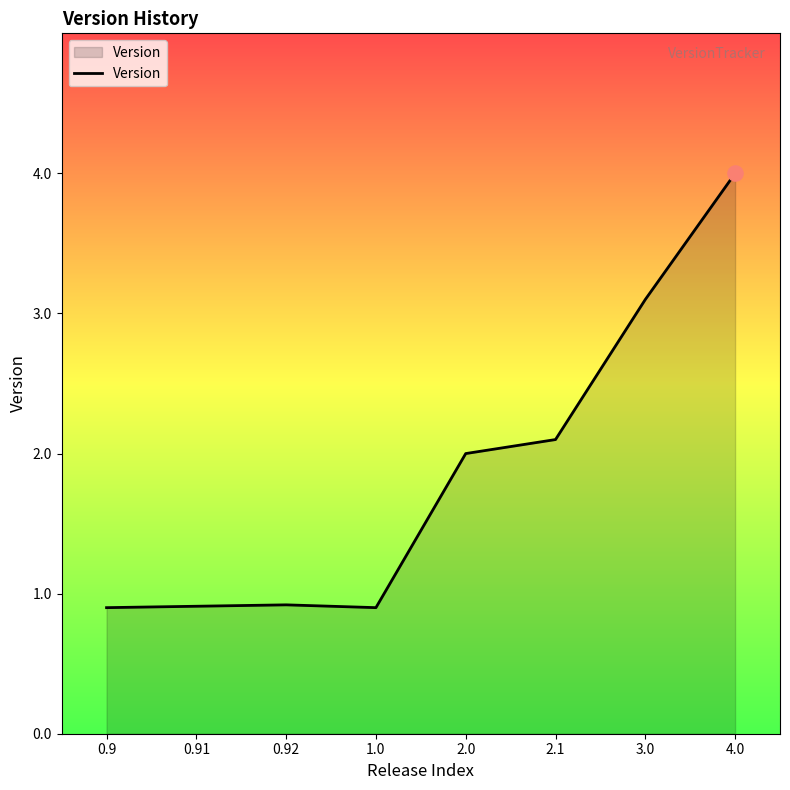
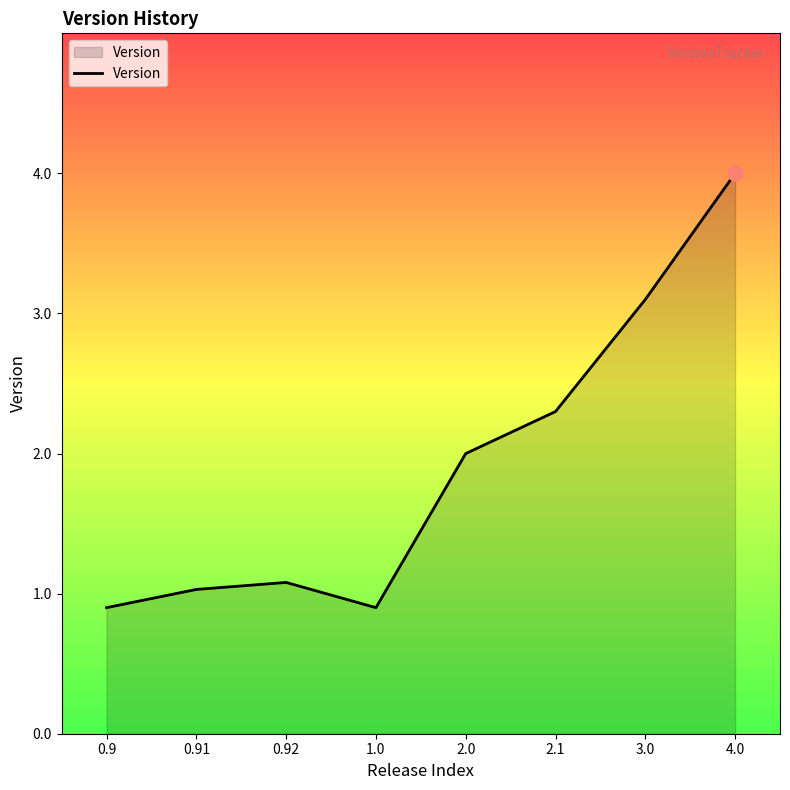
  {
    "Version": {
      "0.9": 0.90,
-     "0.91": 0.91,
-     "0.92": 0.92,
+     "0.91": 1.03,
+     "0.92": 1.08,
      "1.0": 0.90,
      "2.0": 2.00,
-     "2.1": 2.1,
+     "2.1": 2.3,
      "3.0": 3.10
    }
  }
